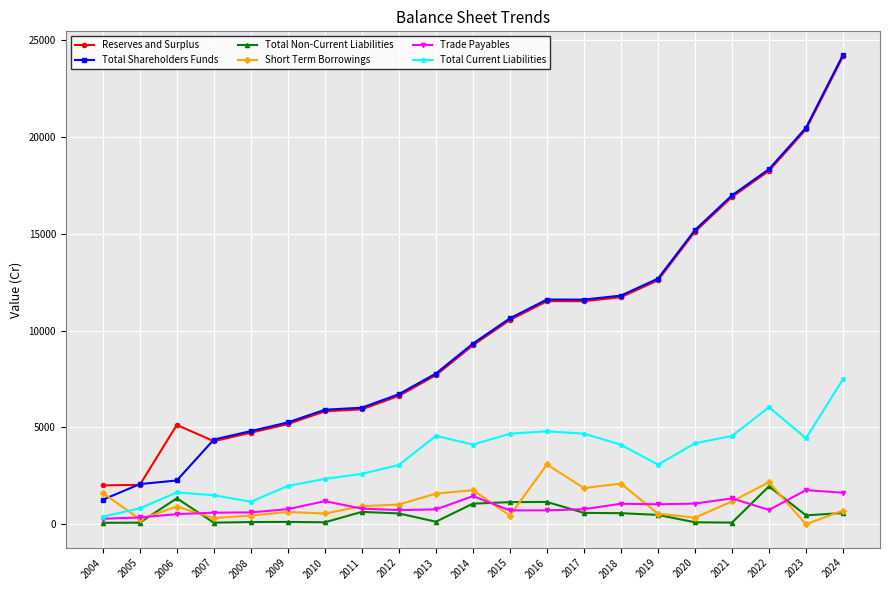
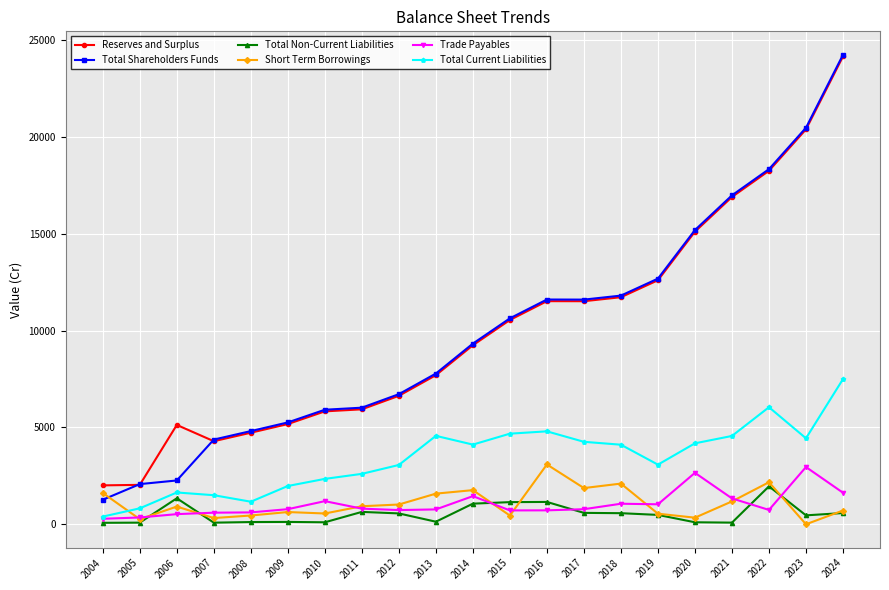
  {
    "Reserves and Surplus": {
      "2004": 2000,
      "2006": 5100
    },
    "Total Shareholders Funds": {
      "2004": 1300,
      "2006": 2300
    },
    "Total Non-Current Liabilities": {
      "2004": 100,
      "2005": 100,
      "2006": 1300,
      "2007": 100,
      "2008": 100,
      "2009": 100,
      "2010": 100,
      "2011": 600,
      "2012": 600,
      "2013": 100,
      "2014": 1100,
      "2015": 1100,
      "2016": 1200,
      "2017": 600,
      "2018": 600,
      "2020": 100,
      "2021": 100,
      "2022": 2000,
      "2023": 500
    },
    "Short Term Borrowings": {
      "2004": 1600,
      "2006": 900,
      "2007": 300,
      "2008": 500,
      "2009": 600,
      "2010": 600,
      "2012": 1000,
      "2013": 1600,
      "2014": 1800,
      "2015": 500,
      "2016": 3100,
      "2017": 1900,
      "2018": 2100,
      "2020": 300,
      "2021": 1200,
      "2022": 2200,
      "2023": 0
    },
    "Trade Payables": {
      "2006": 500,
      "2007": 600,
      "2008": 600,
      "2009": 800,
      "2010": 1200,
      "2012": 700,
      "2013": 800,
      "2014": 1500,
      "2015": 700,
      "2016": 700,
      "2017": 800,
      "2018": 1100,
      "2019": 1000,
-     "2020": 1100,
+     "2020": 2700,
      "2021": 1300,
      "2022": 700,
-     "2023": 1800,
+     "2023": 3000,
      "2024": 1600
    },
    "Total Current Liabilities": {
      "2005": 800,
      "2006": 1600,
      "2007": 1500,
      "2008": 1200,
      "2009": 2000,
      "2010": 2300,
      "2011": 2600,
      "2012": 3100,
      "2013": 4600,
      "2014": 4100,
      "2015": 4700,
      "2016": 4800,
-     "2017": 4700,
+     "2017": 4300,
      "2018": 4100,
      "2019": 3100,
      "2020": 4200,
      "2021": 4600,
      "2022": 6000,
      "2023": 4400,
      "2024": 7500
    }
  }
